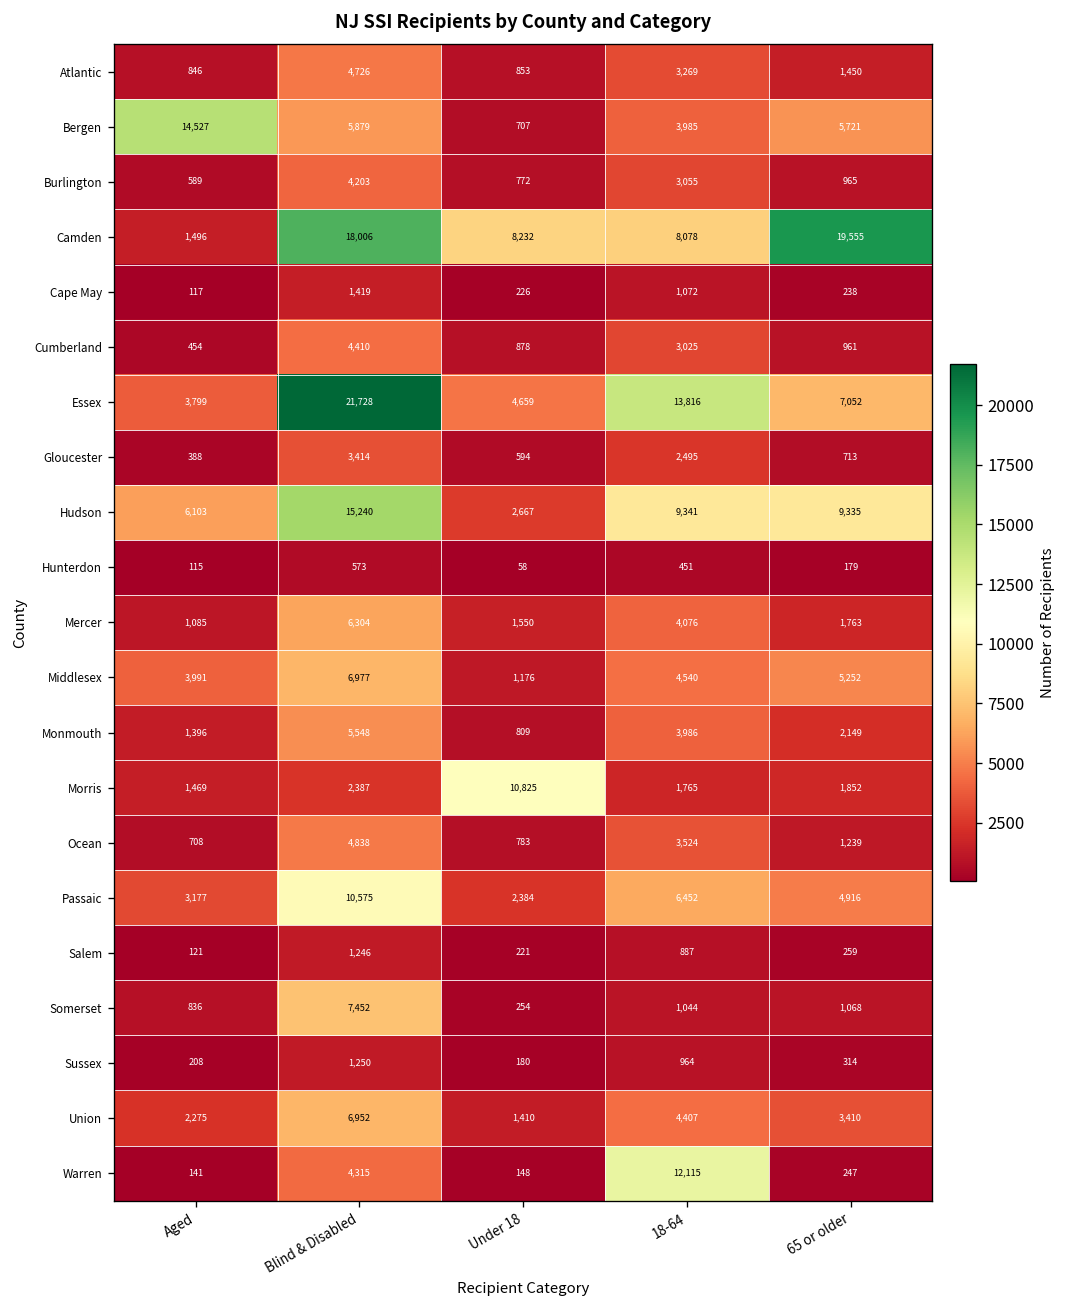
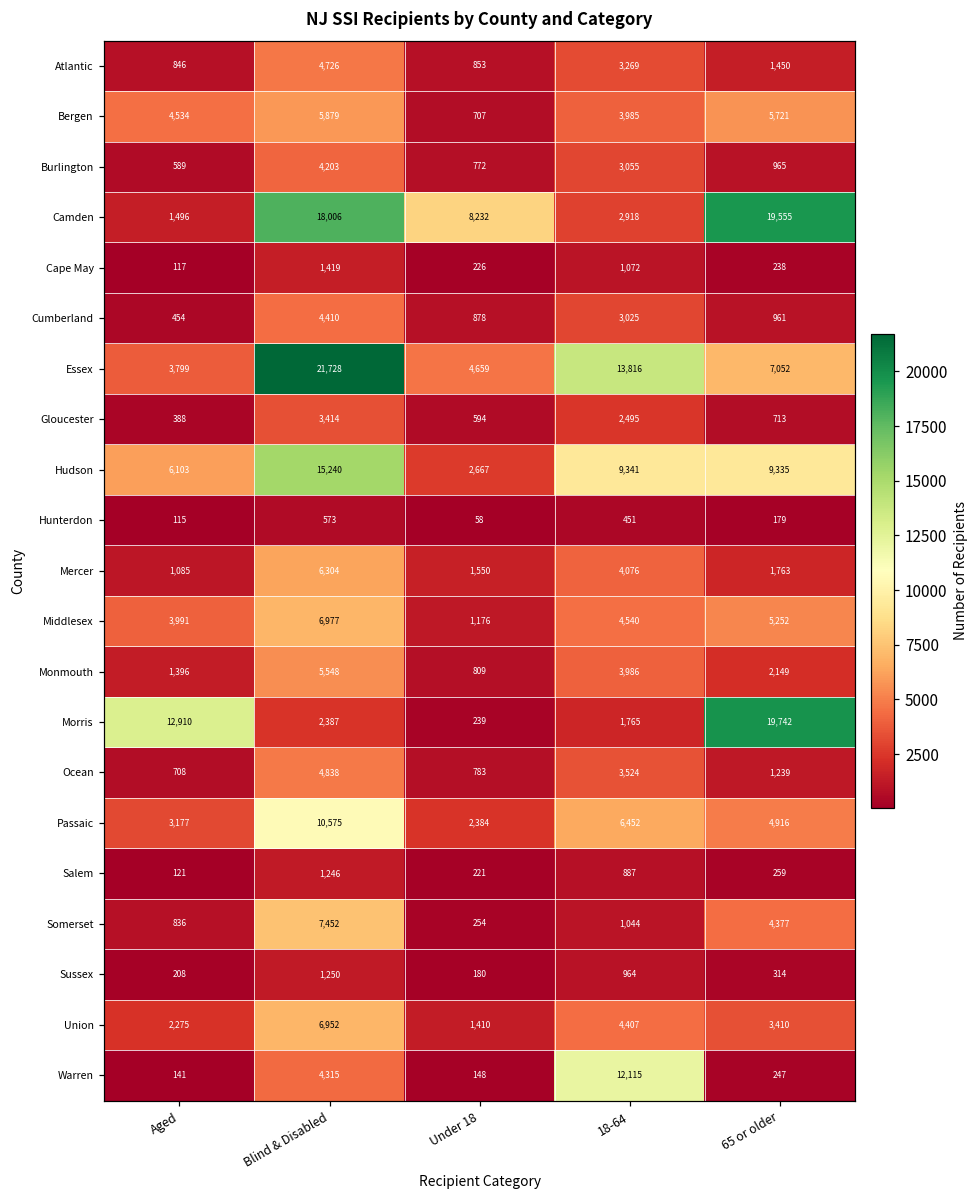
  {
    "Atlantic": {
      "Aged": "846",
      "Blind & Disabled": "4,726",
      "Under 18": "853",
      "18-64": "3,269",
      "65 or older": "1,450"
    },
    "Bergen": {
-     "Aged": "14,527",
+     "Aged": "4,534",
      "Blind & Disabled": "5,879",
      "Under 18": "707",
      "18-64": "3,985",
      "65 or older": "5,721"
    },
    "Burlington": {
      "Aged": "589",
      "Blind & Disabled": "4,203",
      "Under 18": "772",
      "18-64": "3,055",
      "65 or older": "965"
    },
    "Camden": {
      "Aged": "1,496",
      "Blind & Disabled": "18,006",
      "Under 18": "8,232",
-     "18-64": "8,078",
+     "18-64": "2,918",
      "65 or older": "19,555"
    },
    "Cape May": {
      "Aged": "117",
      "Blind & Disabled": "1,419",
      "Under 18": "226",
      "18-64": "1,072",
      "65 or older": "238"
    },
    "Cumberland": {
      "Aged": "454",
      "Blind & Disabled": "4,410",
      "Under 18": "878",
      "18-64": "3,025",
      "65 or older": "961"
    },
    "Essex": {
      "Aged": "3,799",
      "Blind & Disabled": "21,728",
      "Under 18": "4,659",
      "18-64": "13,816",
      "65 or older": "7,052"
    },
    "Gloucester": {
      "Aged": "388",
      "Blind & Disabled": "3,414",
      "Under 18": "594",
      "18-64": "2,495",
      "65 or older": "713"
    },
    "Hudson": {
      "Aged": "6,103",
      "Blind & Disabled": "15,240",
      "Under 18": "2,667",
      "18-64": "9,341",
      "65 or older": "9,335"
    },
    "Hunterdon": {
      "Aged": "115",
      "Blind & Disabled": "573",
      "Under 18": "58",
      "18-64": "451",
      "65 or older": "179"
    },
    "Mercer": {
      "Aged": "1,085",
      "Blind & Disabled": "6,304",
      "Under 18": "1,550",
      "18-64": "4,076",
      "65 or older": "1,763"
    },
    "Middlesex": {
      "Aged": "3,991",
      "Blind & Disabled": "6,977",
      "Under 18": "1,176",
      "18-64": "4,540",
      "65 or older": "5,252"
    },
    "Monmouth": {
      "Aged": "1,396",
      "Blind & Disabled": "5,548",
      "Under 18": "809",
      "18-64": "3,986",
      "65 or older": "2,149"
    },
    "Morris": {
-     "Aged": "1,469",
+     "Aged": "12,910",
      "Blind & Disabled": "2,387",
-     "Under 18": "10,825",
+     "Under 18": "239",
      "18-64": "1,765",
-     "65 or older": "1,852"
+     "65 or older": "19,742"
    },
    "Ocean": {
      "Aged": "708",
      "Blind & Disabled": "4,838",
      "Under 18": "783",
      "18-64": "3,524",
      "65 or older": "1,239"
    },
    "Passaic": {
      "Aged": "3,177",
      "Blind & Disabled": "10,575",
      "Under 18": "2,384",
      "18-64": "6,452",
      "65 or older": "4,916"
    },
    "Salem": {
      "Aged": "121",
      "Blind & Disabled": "1,246",
      "Under 18": "221",
      "18-64": "887",
      "65 or older": "259"
    },
    "Somerset": {
      "Aged": "836",
      "Blind & Disabled": "7,452",
      "Under 18": "254",
      "18-64": "1,044",
-     "65 or older": "1,068"
+     "65 or older": "4,377"
    },
    "Sussex": {
      "Aged": "208",
      "Blind & Disabled": "1,250",
      "Under 18": "180",
      "18-64": "964",
      "65 or older": "314"
    },
    "Union": {
      "Aged": "2,275",
      "Blind & Disabled": "6,952",
      "Under 18": "1,410",
      "18-64": "4,407",
      "65 or older": "3,410"
    },
    "Warren": {
      "Aged": "141",
      "Blind & Disabled": "4,315",
      "Under 18": "148",
      "18-64": "12,115",
      "65 or older": "247"
    }
  }
